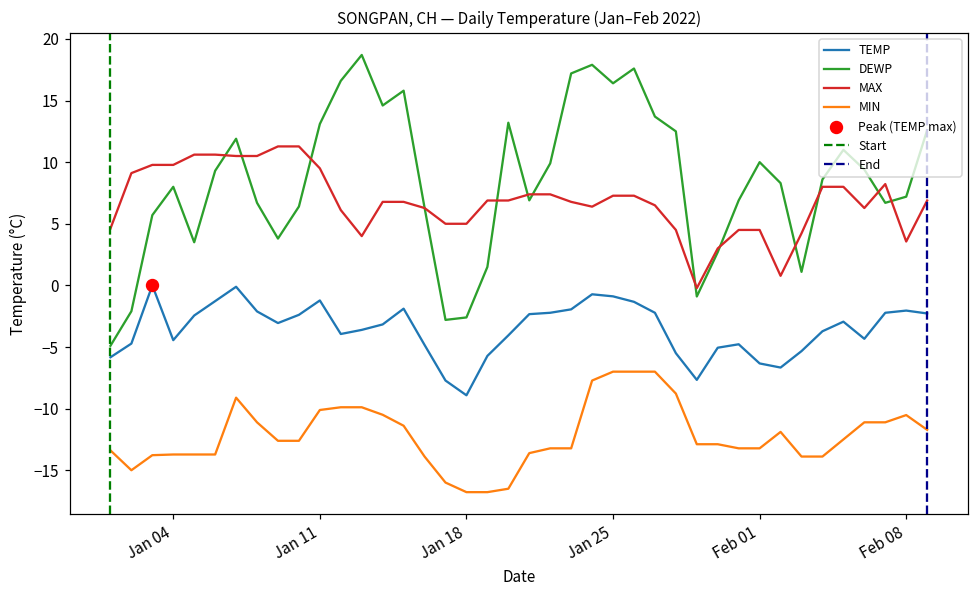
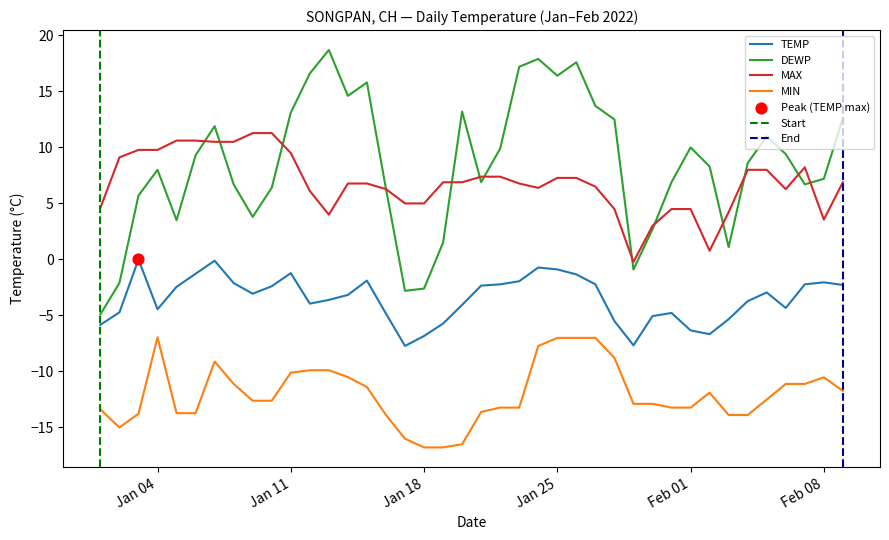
  {
    "TEMP": {
      "Jan 04": -4.4,
      "Jan 11": -1.2,
-     "Jan 18": -8.9,
+     "Jan 18": -6.8,
      "Jan 25": -0.9,
      "Feb 01": -6.3,
      "Feb 08": -2.0
    },
    "DEWP": {
      "Jan 04": 8.0,
      "Jan 11": 13.1,
      "Jan 18": -2.6,
      "Jan 25": 16.4,
      "Feb 01": 10.0,
      "Feb 08": 7.2
    },
    "MAX": {
      "Jan 04": 9.8,
      "Jan 11": 9.5,
      "Jan 18": 5.0,
      "Jan 25": 7.3,
      "Feb 01": 4.5,
      "Feb 08": 3.6
    },
    "MIN": {
-     "Jan 04": -13.7,
+     "Jan 04": -6.9,
      "Jan 11": -10.1,
      "Jan 18": -16.8,
      "Jan 25": -7.0,
      "Feb 01": -13.2,
      "Feb 08": -10.5
    }
  }
